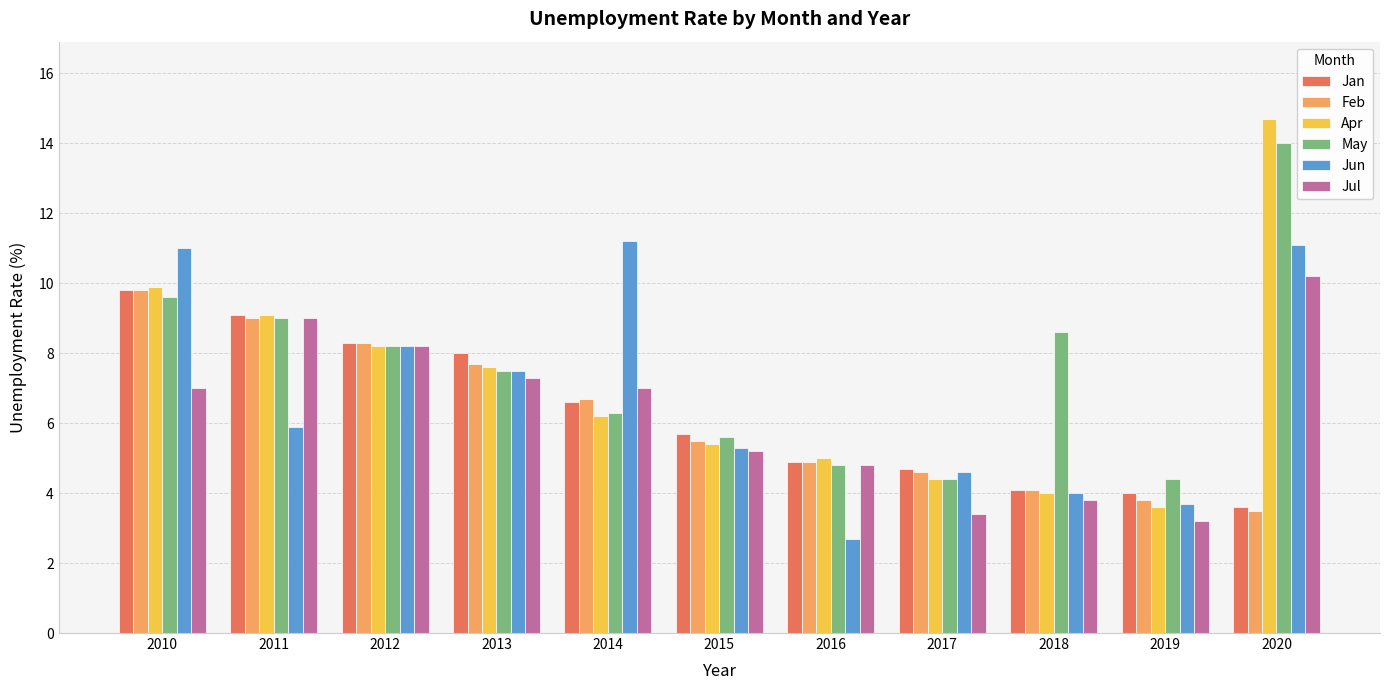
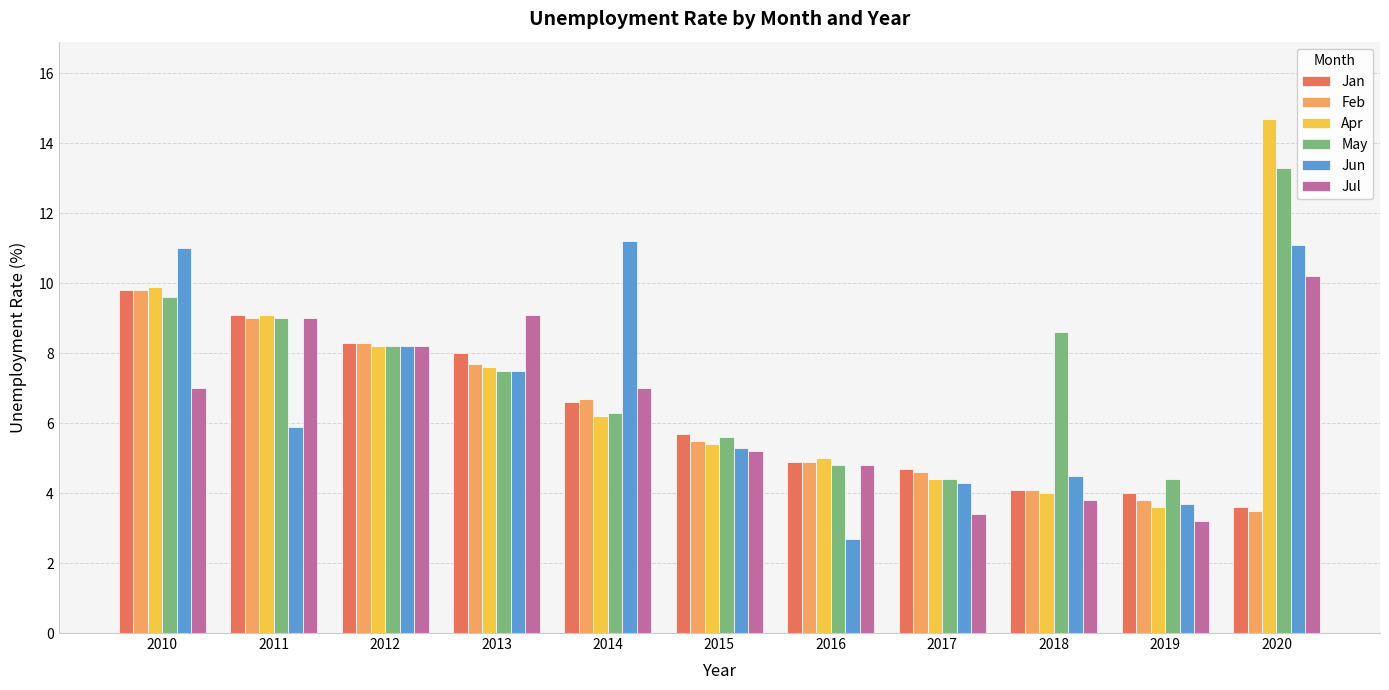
  {
    "May": {
      "2010": 9.6,
      "2011": 9.0,
      "2012": 8.2,
      "2013": 7.5,
      "2014": 6.3,
      "2015": 5.6,
      "2016": 4.8,
      "2017": 4.4,
      "2018": 8.6,
      "2019": 4.4,
-     "2020": 14.0
+     "2020": 13.3
    },
    "Jun": {
      "2010": 11.0,
      "2011": 5.9,
      "2012": 8.2,
      "2013": 7.5,
      "2014": 11.2,
      "2015": 5.3,
      "2016": 2.7,
-     "2017": 4.6,
-     "2018": 4.0,
+     "2017": 4.3,
+     "2018": 4.5,
      "2019": 3.7,
      "2020": 11.1
    },
    "Jul": {
      "2010": 7.0,
      "2011": 9.0,
      "2012": 8.2,
-     "2013": 7.3,
+     "2013": 9.1,
      "2014": 7.0,
      "2015": 5.2,
      "2016": 4.8,
      "2017": 3.4,
      "2018": 3.8,
      "2019": 3.2,
      "2020": 10.2
    }
  }
